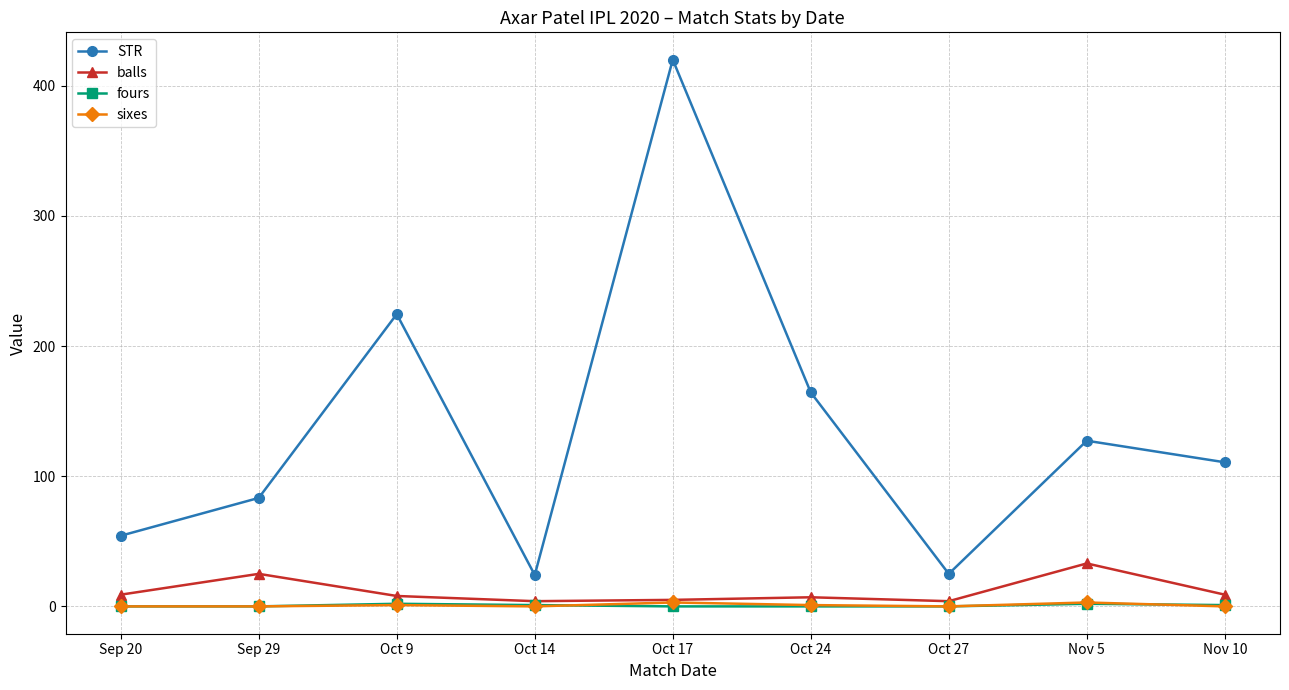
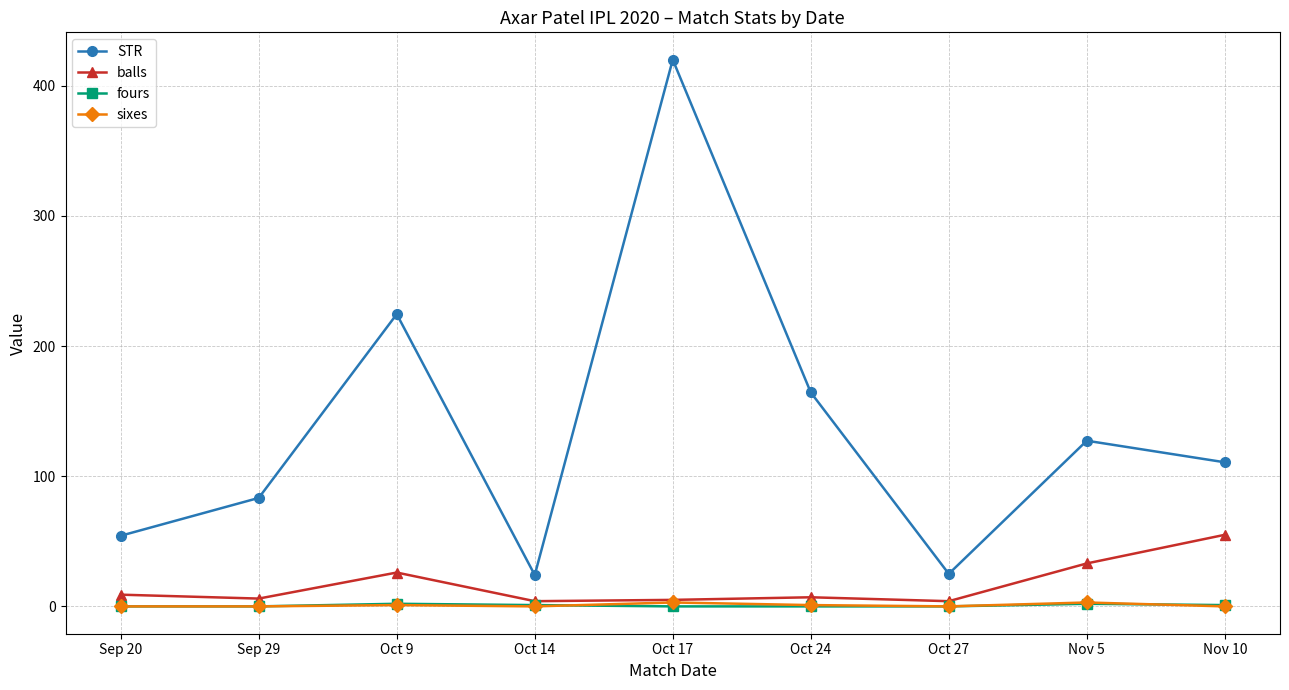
  {
    "STR": {
      "Sep 20": 54,
      "Sep 29": 83,
      "Oct 9": 225,
      "Oct 14": 24,
      "Oct 17": 420,
      "Oct 24": 164,
      "Oct 27": 25,
      "Nov 5": 127,
      "Nov 10": 111
    },
    "balls": {
      "Sep 20": 9,
-     "Sep 29": 25,
-     "Oct 9": 8,
+     "Sep 29": 6,
+     "Oct 9": 26,
      "Oct 14": 4,
      "Oct 17": 5,
      "Oct 24": 7,
      "Oct 27": 4,
      "Nov 5": 33,
-     "Nov 10": 9
+     "Nov 10": 55
    },
    "fours": {
      "Oct 17": 0
    },
    "sixes": {
      "Oct 17": 3
    }
  }
